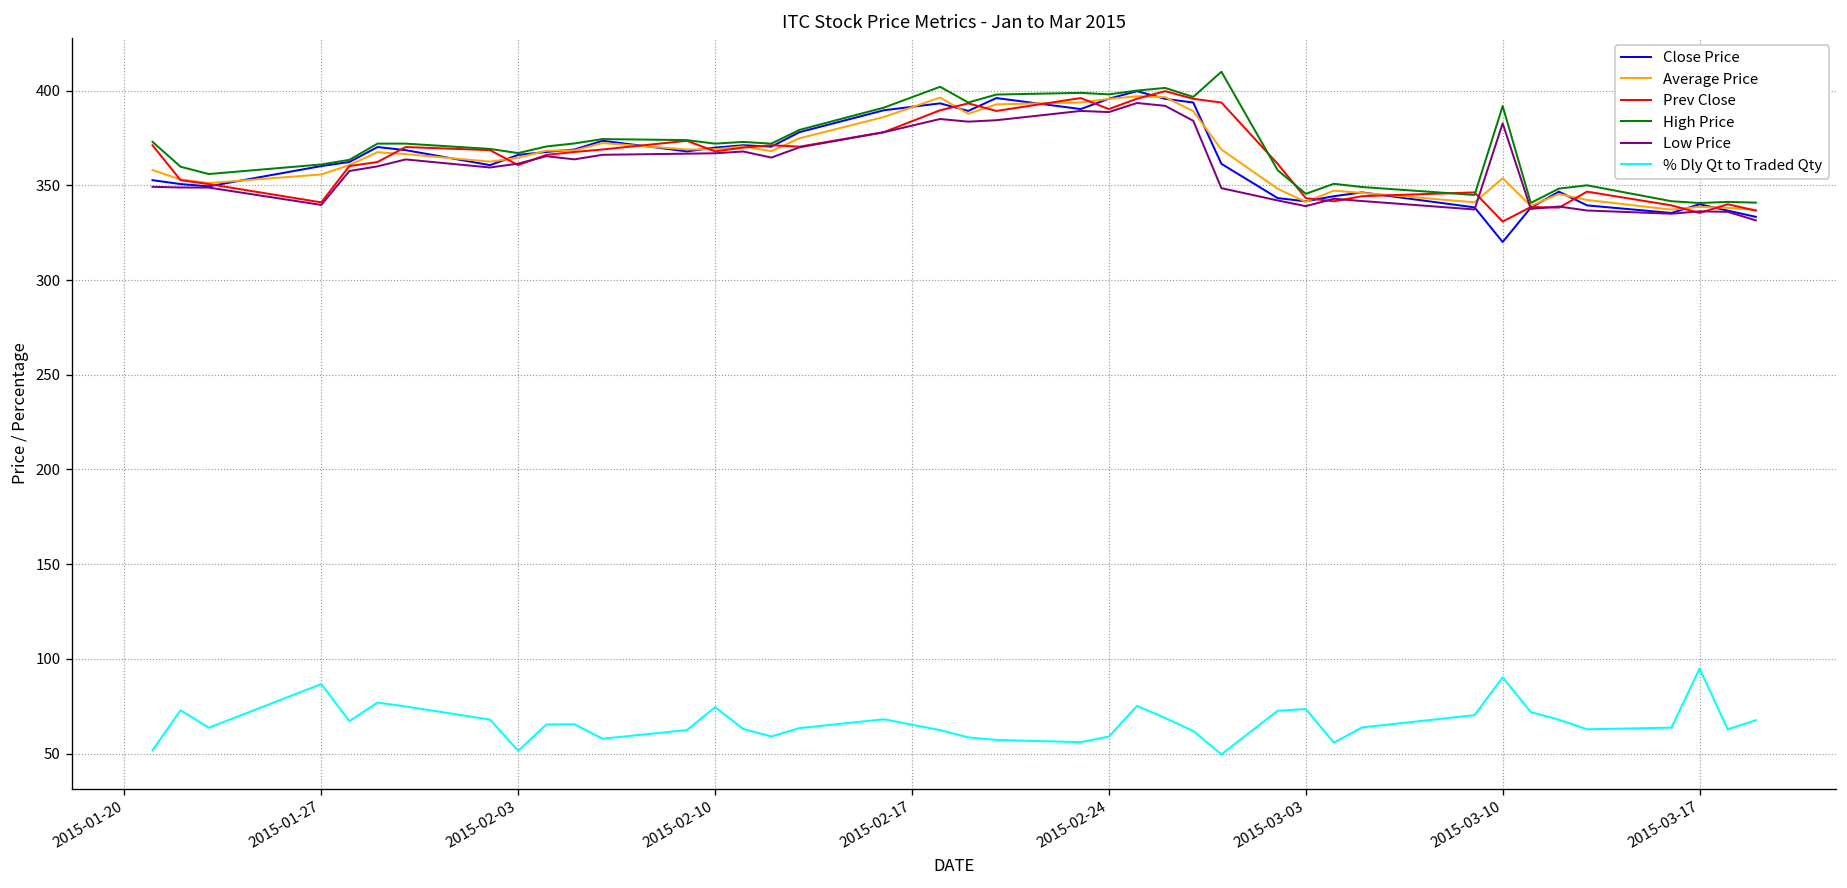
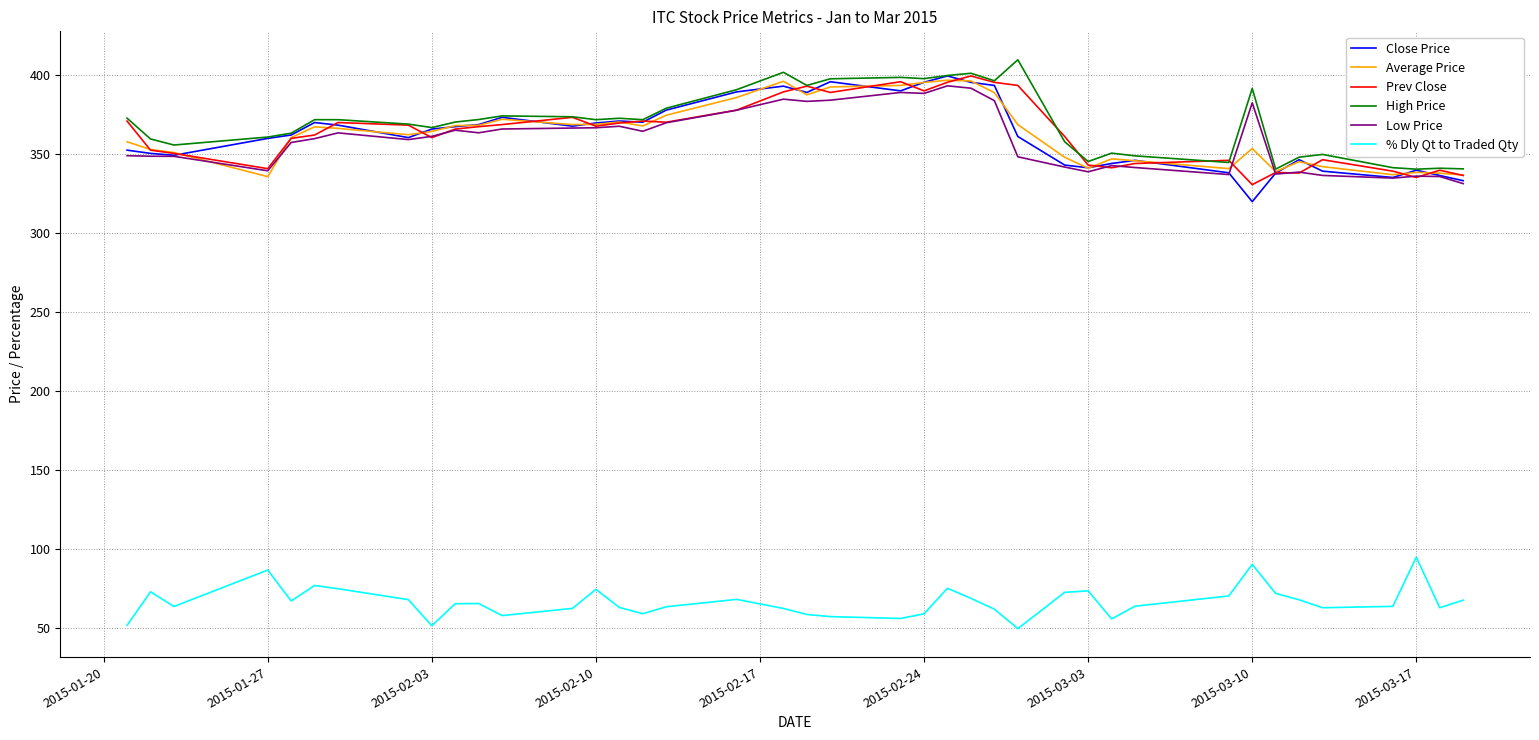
  {
    "Close Price": {
      "2015-03-10": 320
    },
    "Average Price": {
-     "2015-01-27": 356,
+     "2015-01-27": 336,
      "2015-03-10": 354
    },
    "Prev Close": {
      "2015-03-03": 343,
      "2015-03-10": 331
    },
    "High Price": {
      "2015-02-10": 372,
      "2015-02-24": 398,
      "2015-03-03": 346,
      "2015-03-10": 392
    },
    "Low Price": {
      "2015-03-03": 339,
      "2015-03-10": 383
    },
    "% Dly Qt to Traded Qty": {
      "2015-01-27": 87,
      "2015-02-03": 51,
      "2015-02-10": 75,
      "2015-02-24": 59,
      "2015-03-03": 74,
      "2015-03-10": 90,
      "2015-03-17": 95
    }
  }
